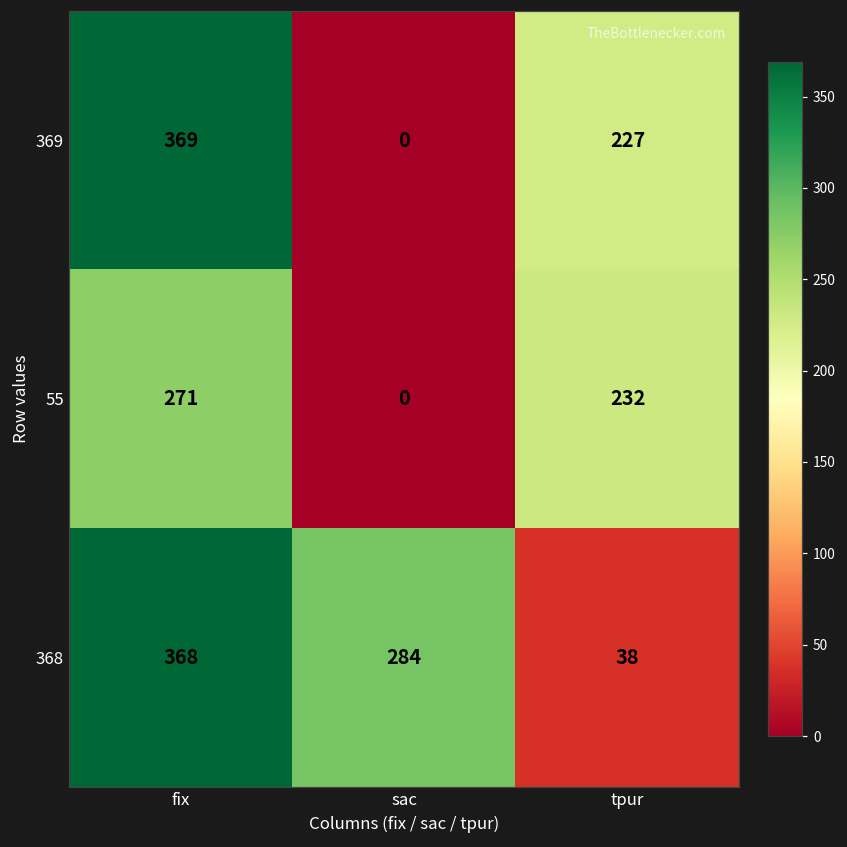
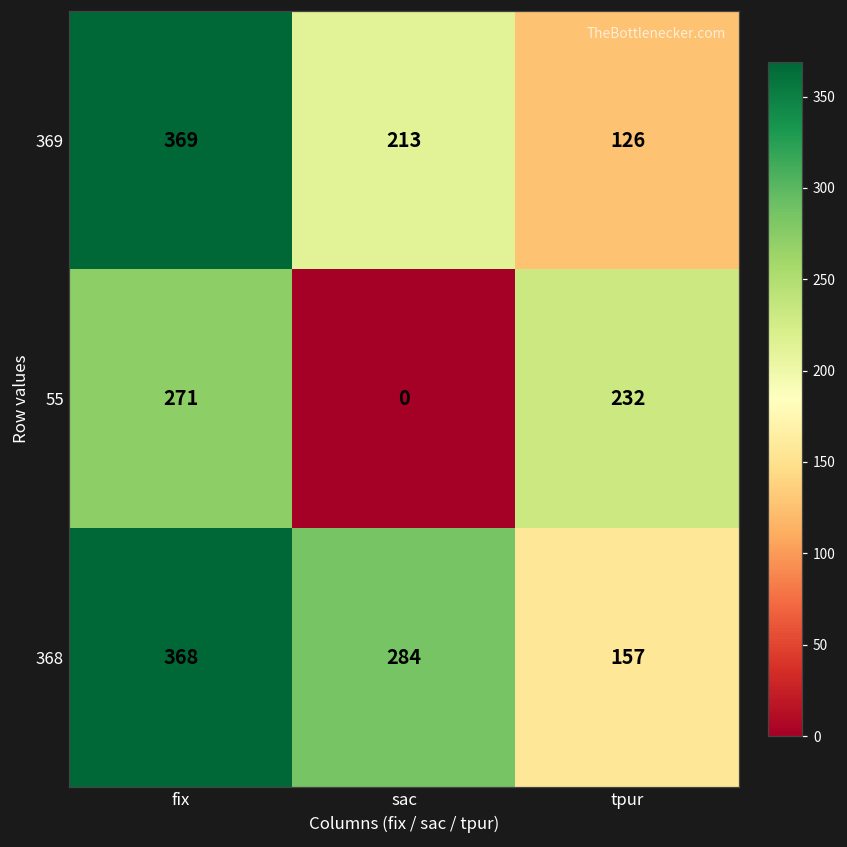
  {
    "369": {
      "fix": 369,
-     "sac": 0,
-     "tpur": 227
+     "sac": 213,
+     "tpur": 126
    },
    "55": {
      "fix": 271,
      "sac": 0,
      "tpur": 232
    },
    "368": {
      "fix": 368,
      "sac": 284,
-     "tpur": 38
+     "tpur": 157
    }
  }
